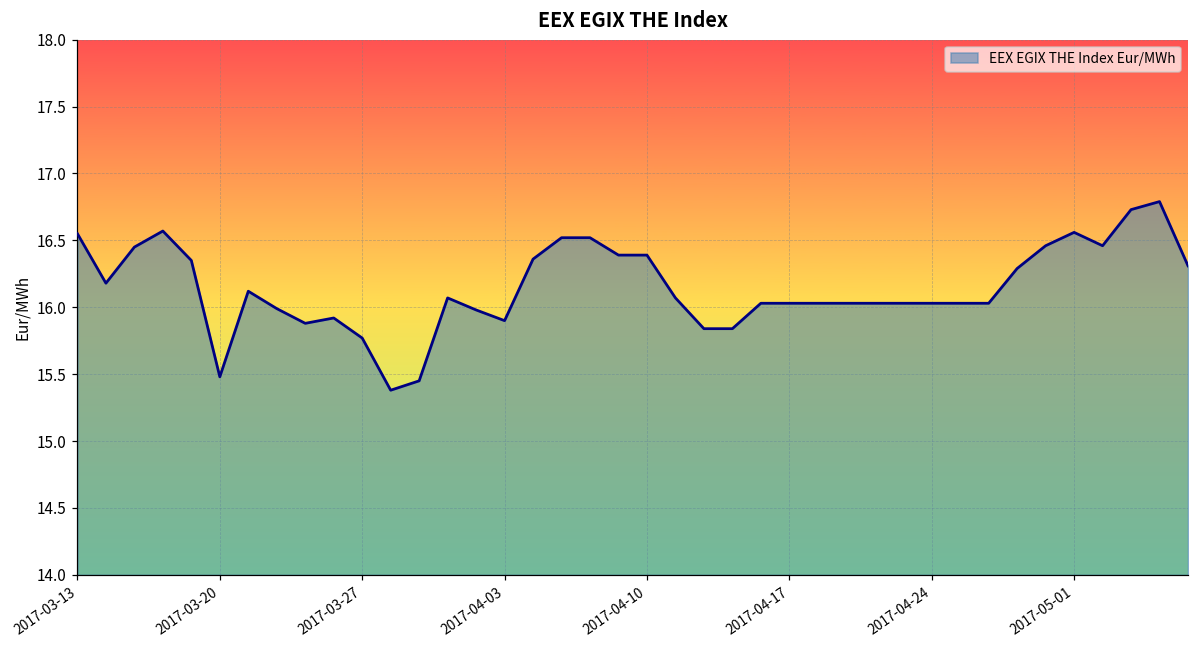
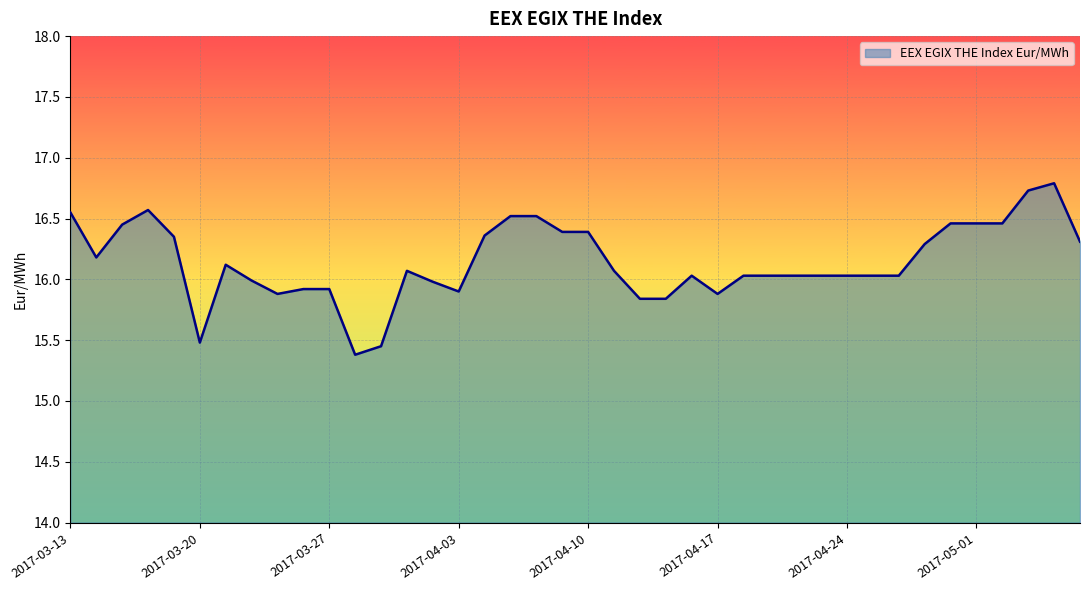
  {
    "2017-03-13": 16.55,
    "2017-03-20": 15.48,
-   "2017-03-27": 15.77,
+   "2017-03-27": 15.92,
    "2017-04-03": 15.90,
    "2017-04-10": 16.39,
-   "2017-04-17": 16.03,
+   "2017-04-17": 15.88,
    "2017-04-24": 16.03,
-   "2017-05-01": 16.56
+   "2017-05-01": 16.46
  }
